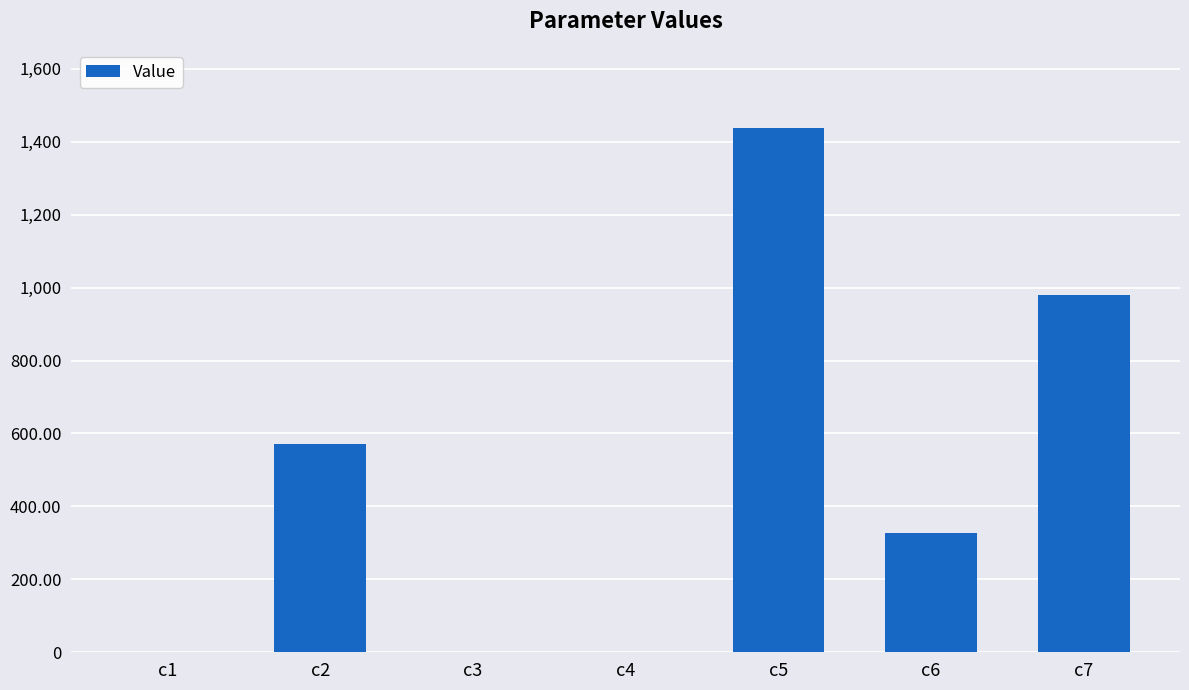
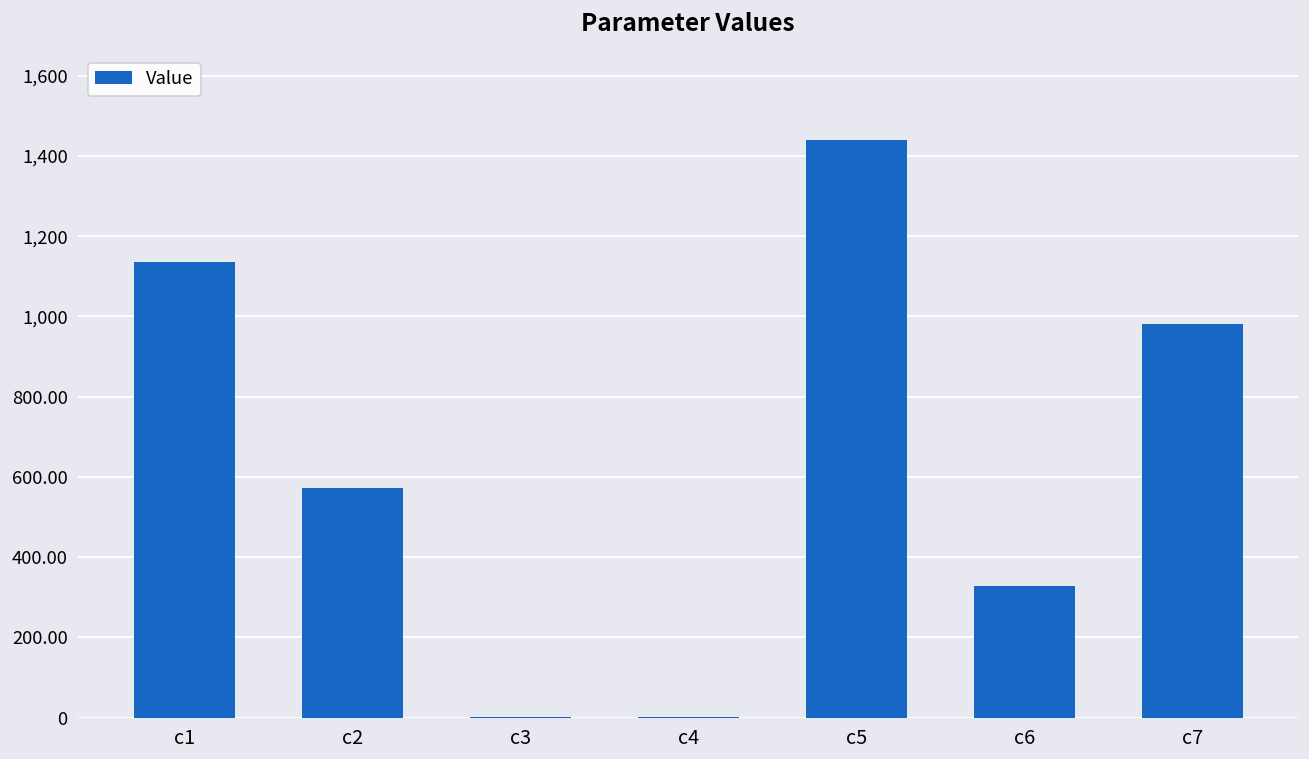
  {
-   "c1": "0",
+   "c1": "1,130",
    "c2": "570",
    "c5": "1,440",
    "c6": "330",
    "c7": "980"
  }
